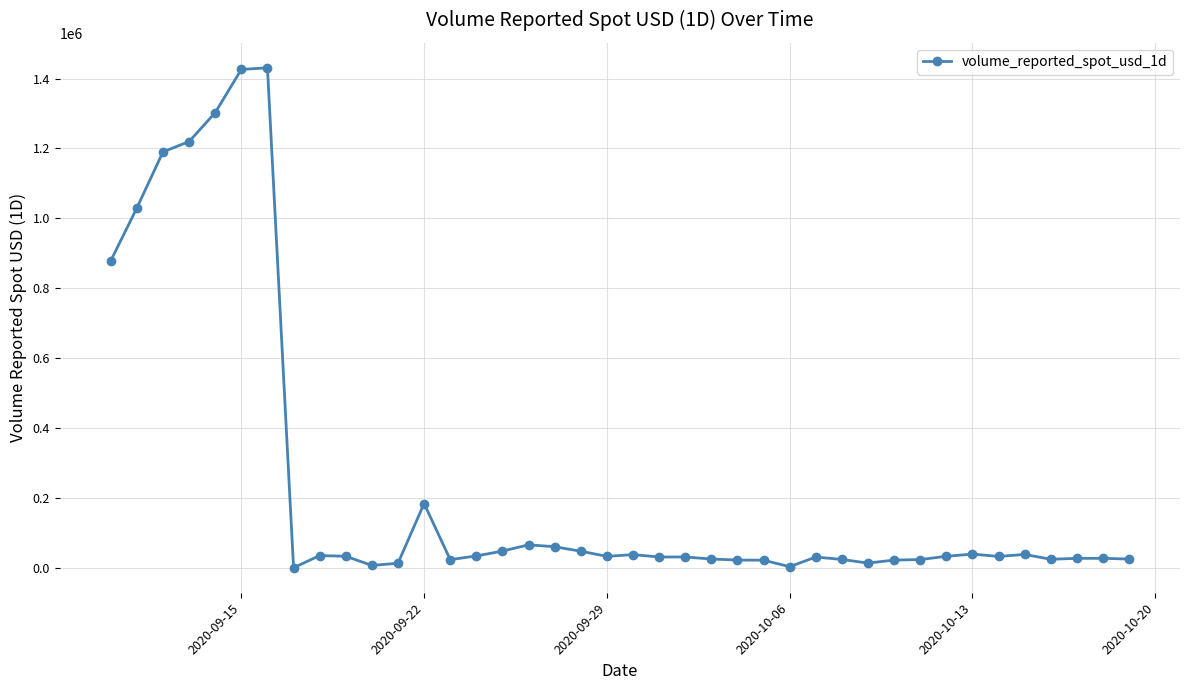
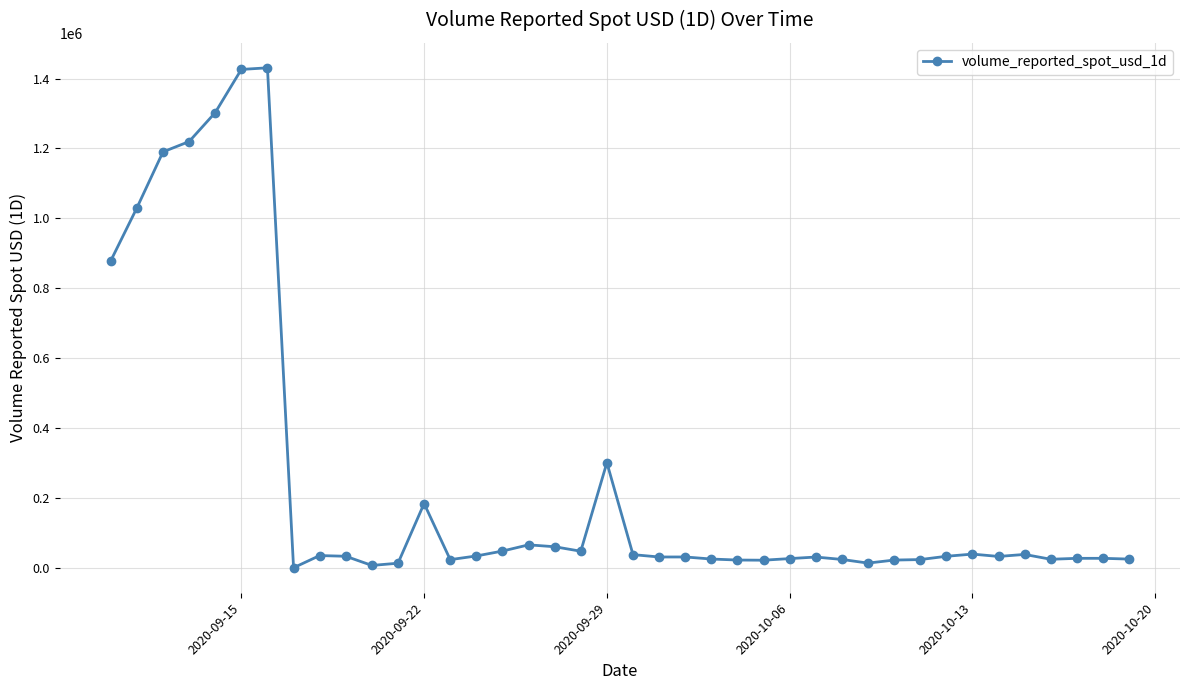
  {
    "2020-09-15": 1430000,
    "2020-09-22": 180000,
-   "2020-09-29": 30000,
-   "2020-10-06": 0,
+   "2020-09-29": 300000,
+   "2020-10-06": 30000,
    "2020-10-13": 40000
  }
